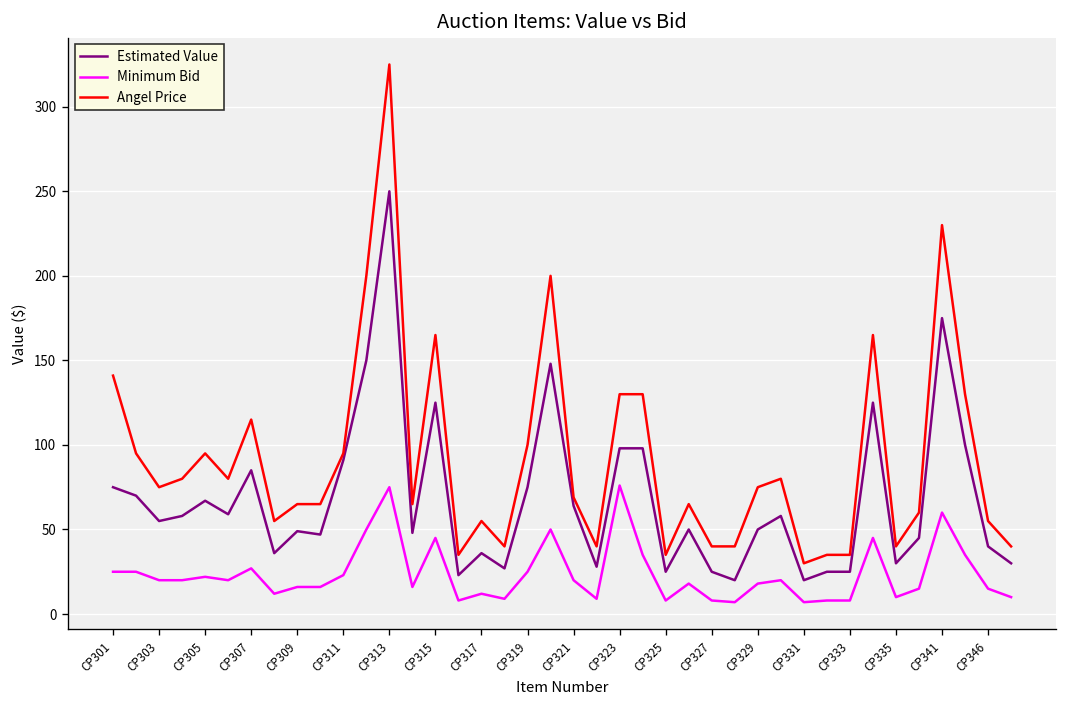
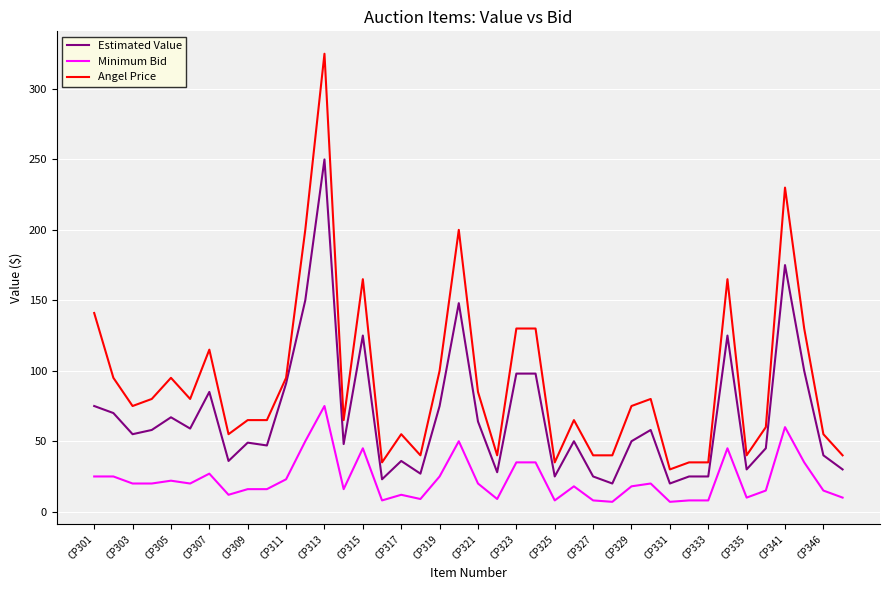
  {
    "Estimated Value": {
      "CP301": 75,
      "CP303": 55,
      "CP305": 67,
      "CP307": 85,
      "CP309": 49,
      "CP311": 91,
      "CP313": 250,
      "CP315": 125,
      "CP317": 36,
      "CP319": 75,
      "CP321": 64,
      "CP323": 98,
      "CP325": 25,
      "CP327": 25,
      "CP329": 50,
      "CP331": 20,
      "CP333": 25,
      "CP335": 30,
      "CP341": 175,
      "CP346": 40
    },
    "Minimum Bid": {
      "CP301": 25,
      "CP303": 20,
      "CP305": 22,
      "CP307": 27,
      "CP309": 16,
      "CP311": 23,
      "CP313": 75,
      "CP315": 45,
      "CP317": 12,
      "CP319": 25,
      "CP321": 20,
-     "CP323": 76,
+     "CP323": 35,
      "CP325": 8,
      "CP327": 8,
      "CP329": 18,
      "CP331": 7,
      "CP333": 8,
      "CP335": 10,
      "CP341": 60,
      "CP346": 15
    },
    "Angel Price": {
      "CP301": 141,
      "CP303": 75,
      "CP305": 95,
      "CP307": 115,
      "CP309": 65,
      "CP311": 95,
      "CP313": 325,
      "CP315": 165,
      "CP317": 55,
      "CP319": 100,
-     "CP321": 69,
+     "CP321": 85,
      "CP323": 130,
      "CP325": 35,
      "CP327": 40,
      "CP329": 75,
      "CP331": 30,
      "CP333": 35,
      "CP335": 40,
      "CP341": 230,
      "CP346": 55
    }
  }
